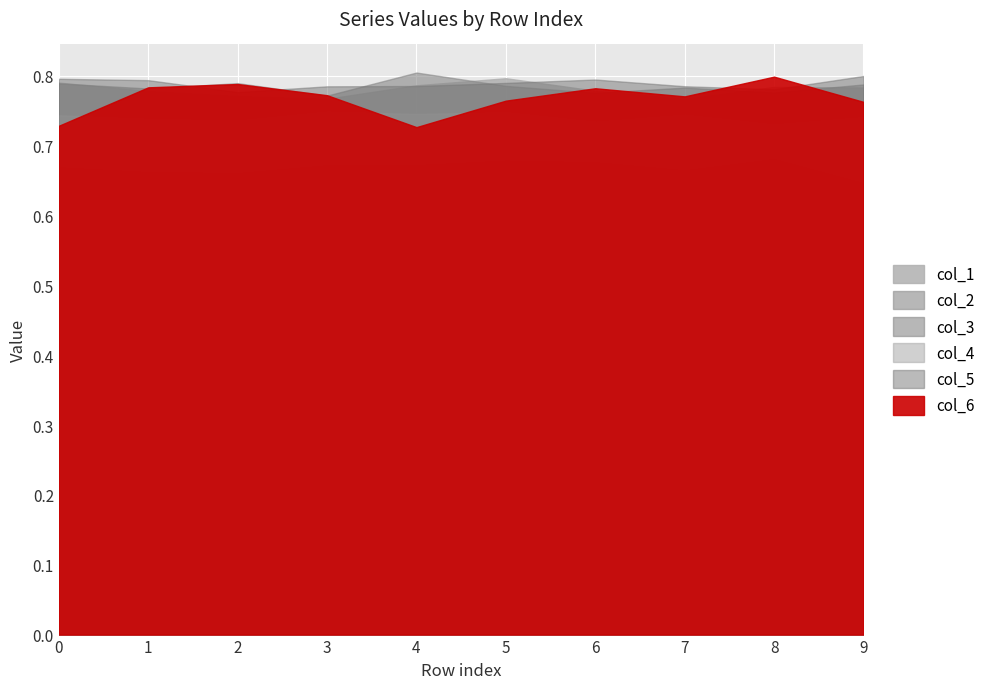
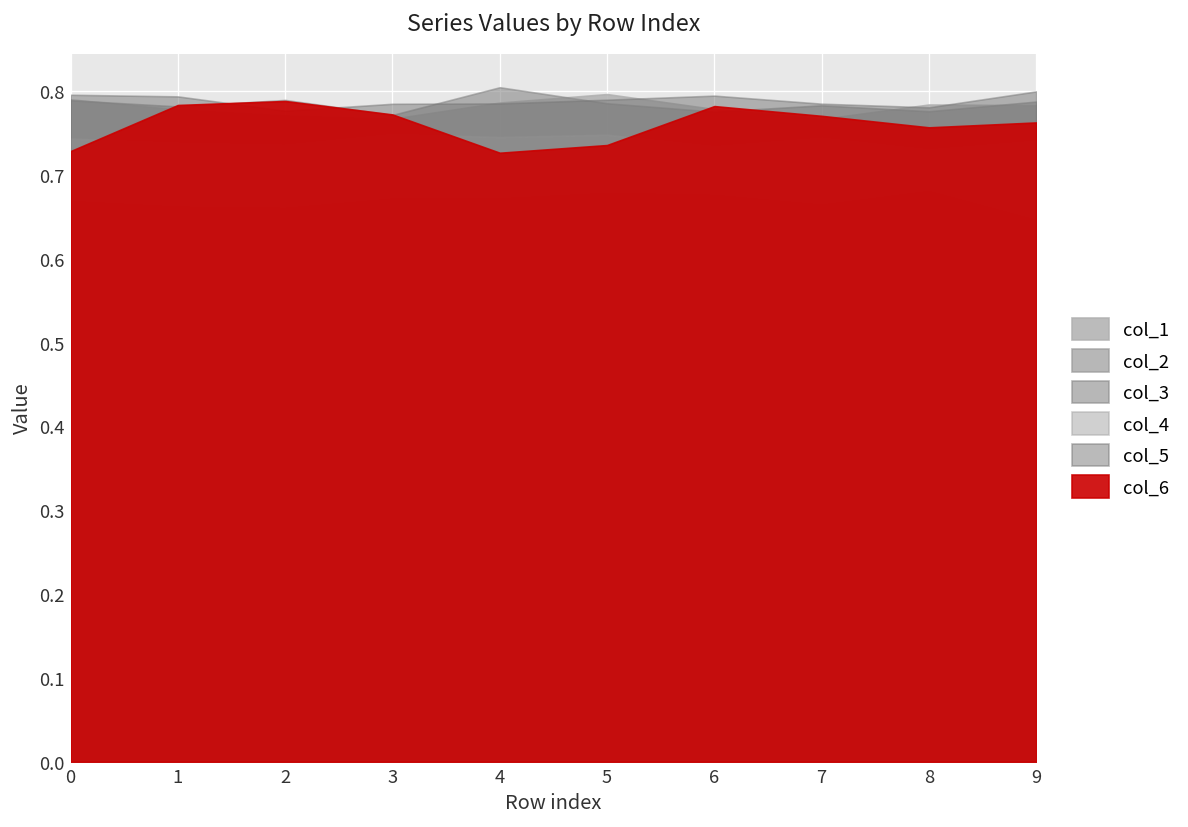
  {
    "col_6": {
      "0": 0.73,
      "4": 0.73,
-     "5": 0.76,
+     "5": 0.74,
      "7": 0.77,
-     "8": 0.80,
+     "8": 0.76,
      "9": 0.76
    }
  }
